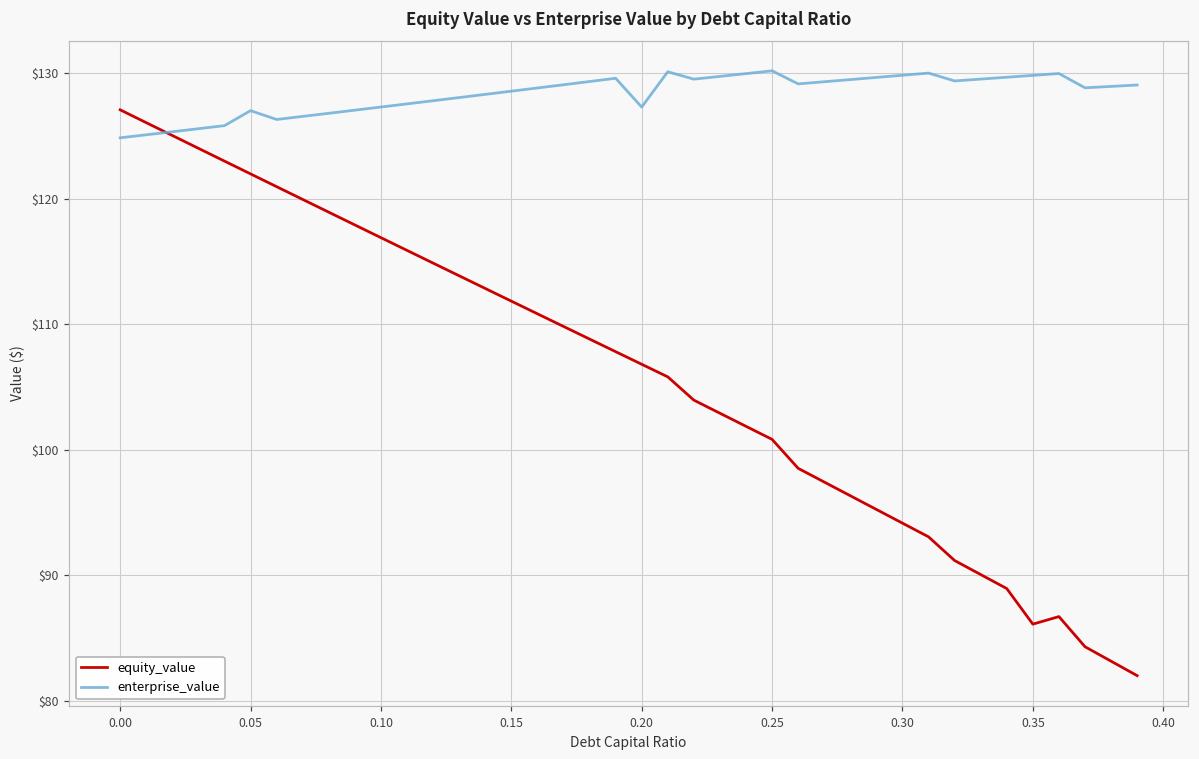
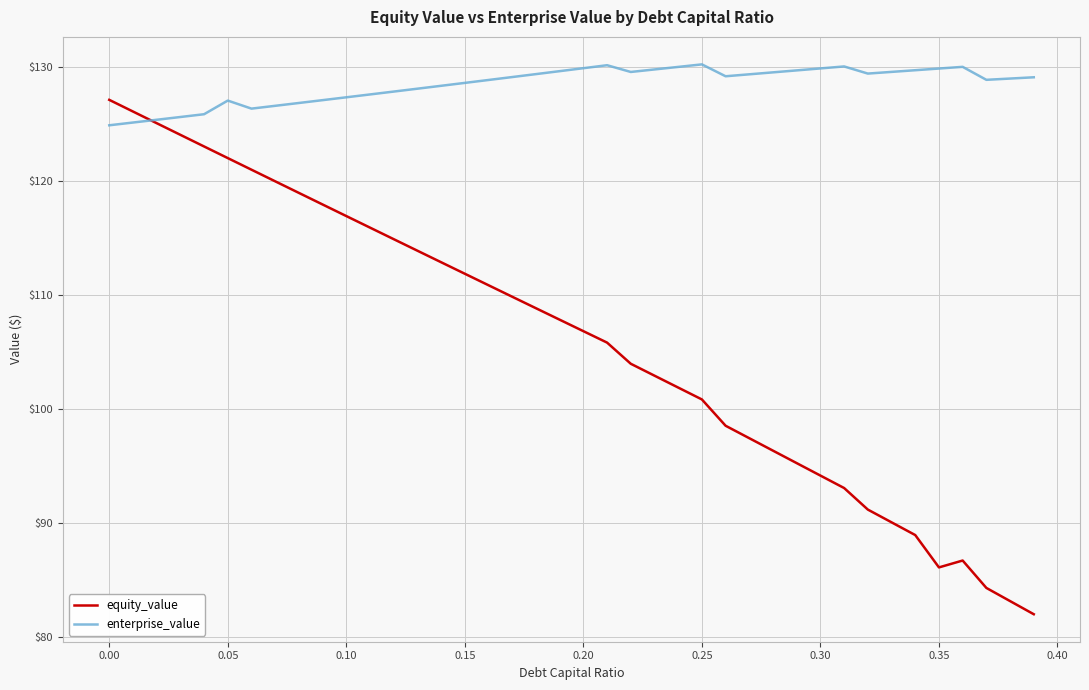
  {
    "equity_value": {
      "0.00": "$127.1",
      "0.05": "$122.0",
      "0.10": "$116.9",
      "0.15": "$111.8",
      "0.20": "$106.8",
      "0.25": "$100.8",
      "0.30": "$94.1",
      "0.35": "$86.1"
    },
    "enterprise_value": {
      "0.00": "$124.9",
      "0.05": "$127.0",
      "0.10": "$127.3",
      "0.15": "$128.6",
-     "0.20": "$127.3",
+     "0.20": "$129.9",
      "0.25": "$130.2",
      "0.30": "$129.8",
      "0.35": "$129.8"
    }
  }
